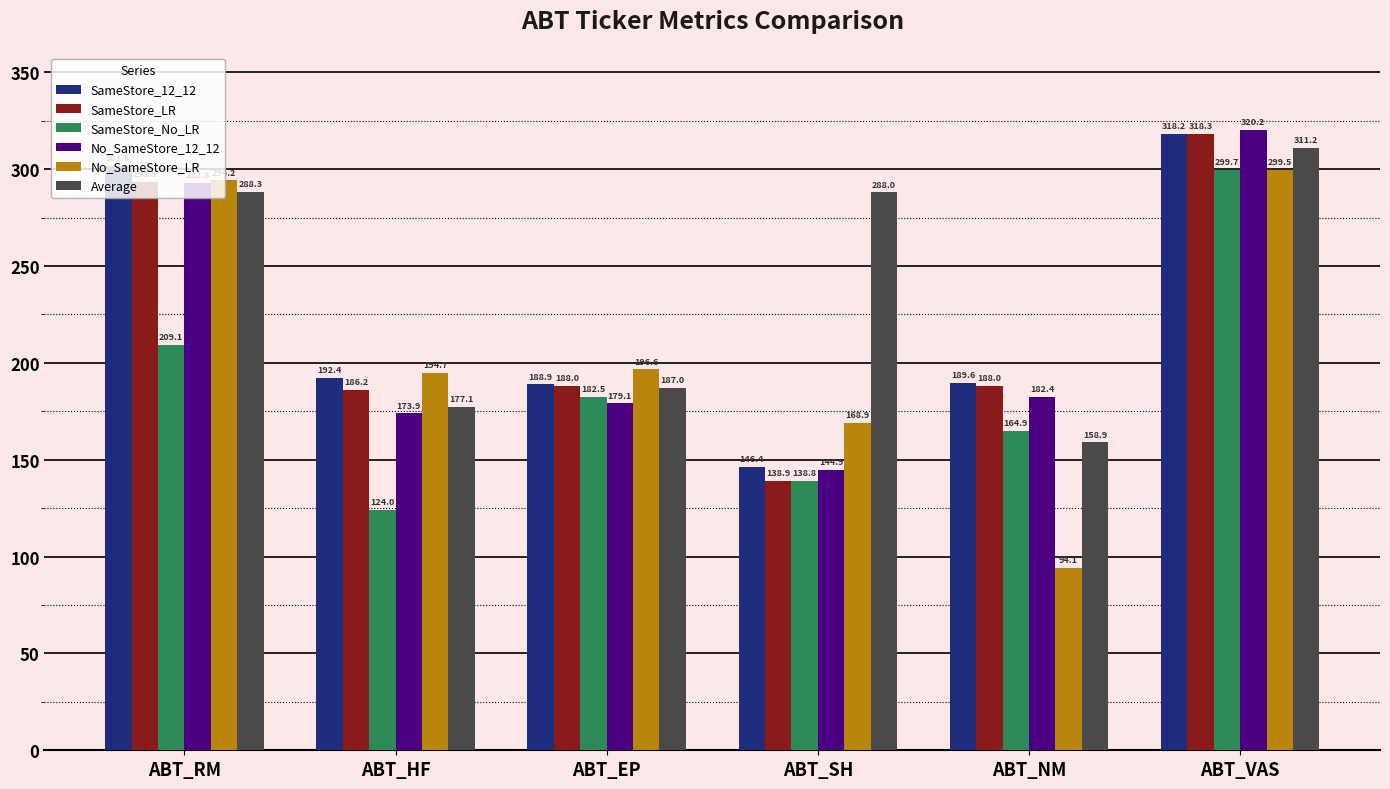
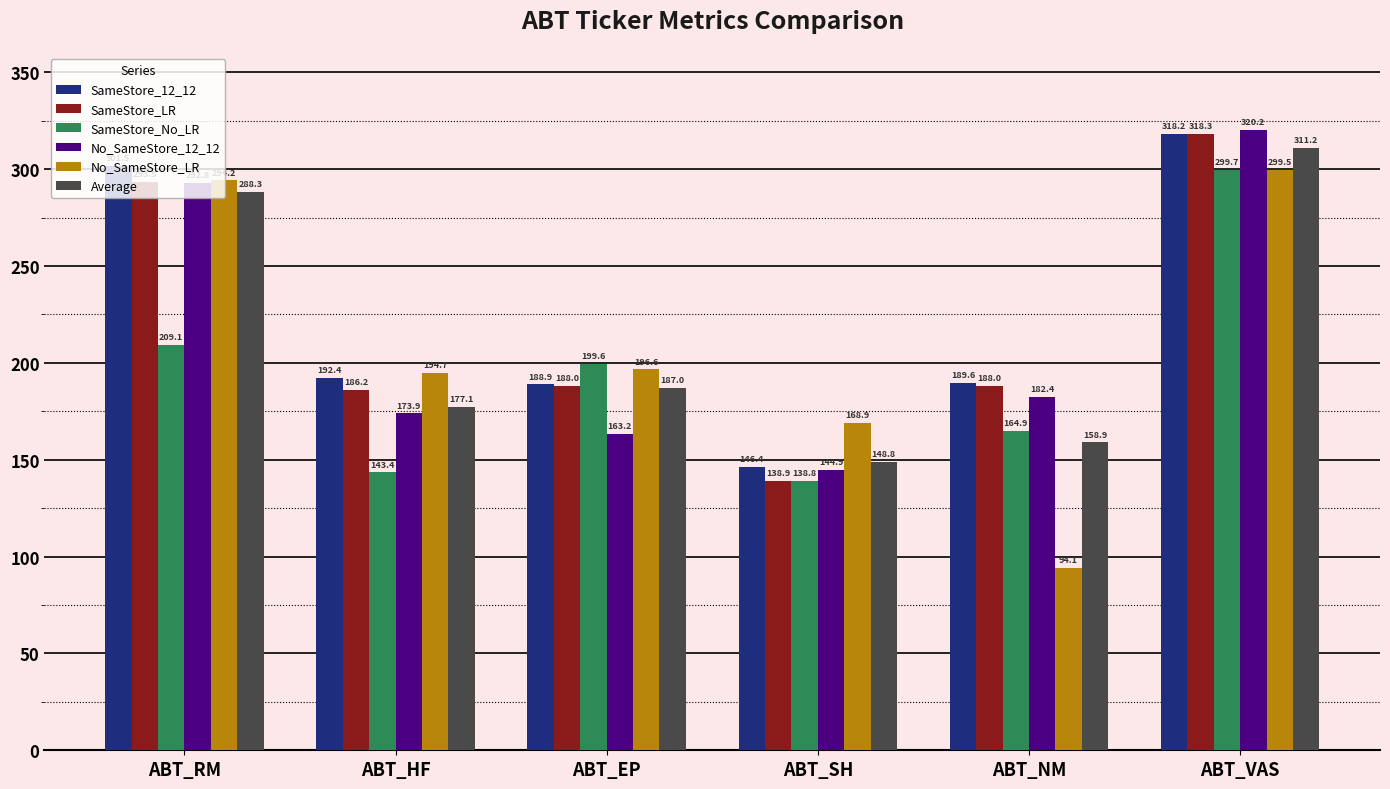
  {
    "SameStore_12_12": {
      "ABT_HF": 192.4,
      "ABT_EP": 188.9,
      "ABT_SH": 146.4,
      "ABT_NM": 189.6,
      "ABT_VAS": 318.2
    },
    "SameStore_LR": {
      "ABT_HF": 186.2,
      "ABT_EP": 188.0,
      "ABT_SH": 138.9,
      "ABT_NM": 188.0,
      "ABT_VAS": 318.3
    },
    "SameStore_No_LR": {
      "ABT_RM": 209.1,
-     "ABT_HF": 124.0,
-     "ABT_EP": 182.5,
+     "ABT_HF": 143.4,
+     "ABT_EP": 199.6,
      "ABT_SH": 138.8,
      "ABT_NM": 164.9,
      "ABT_VAS": 299.7
    },
    "No_SameStore_12_12": {
      "ABT_HF": 173.9,
-     "ABT_EP": 179.1,
+     "ABT_EP": 163.2,
      "ABT_SH": 144.9,
      "ABT_NM": 182.4,
      "ABT_VAS": 320.2
    },
    "No_SameStore_LR": {
      "ABT_HF": 194.7,
      "ABT_EP": 196.6,
      "ABT_SH": 168.9,
      "ABT_NM": 94.1,
      "ABT_VAS": 299.5
    },
    "Average": {
      "ABT_RM": 288.3,
      "ABT_HF": 177.1,
      "ABT_EP": 187.0,
-     "ABT_SH": 288.0,
+     "ABT_SH": 148.8,
      "ABT_NM": 158.9,
      "ABT_VAS": 311.2
    }
  }
